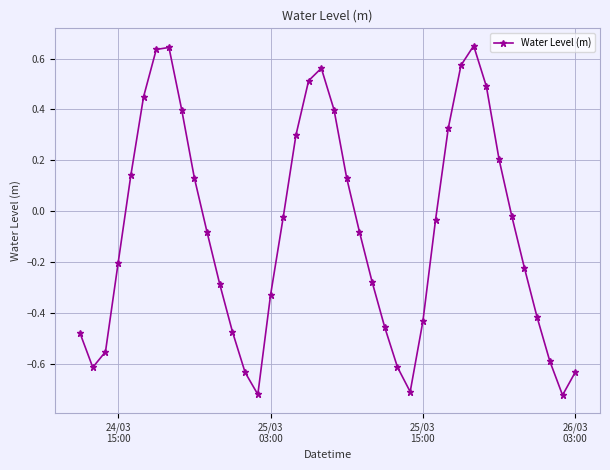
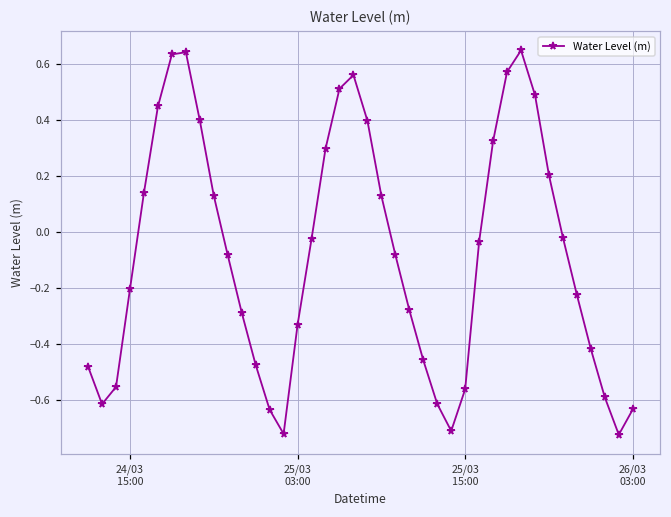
  {
    "24/03 15:00": -0.20,
    "25/03 03:00": -0.33,
-   "25/03 15:00": -0.43,
+   "25/03 15:00": -0.56,
    "26/03 03:00": -0.63
  }
